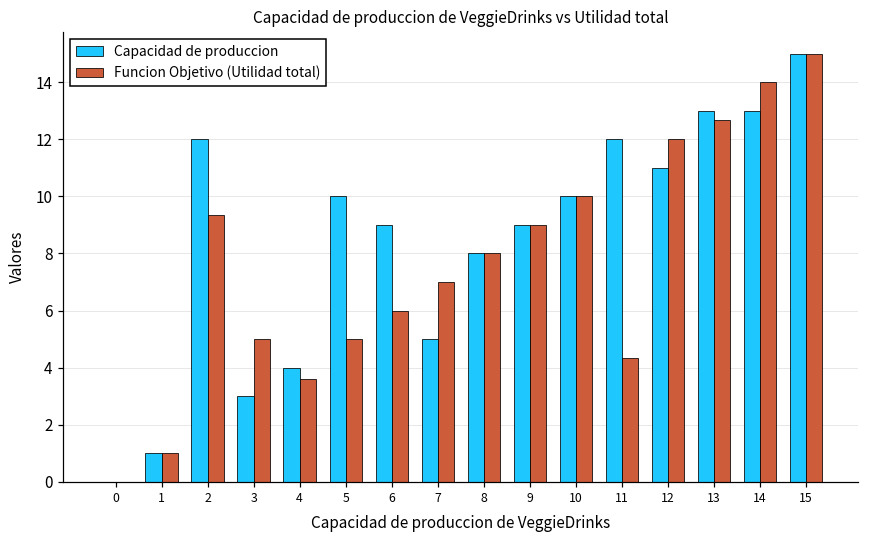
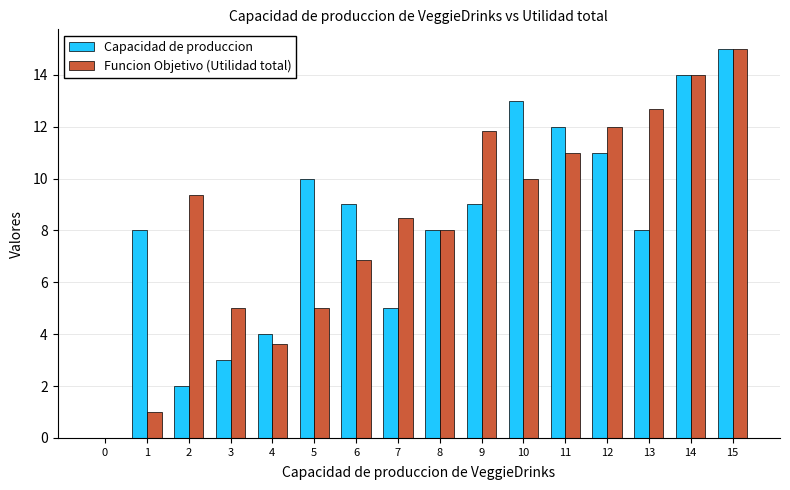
  {
    "Capacidad de produccion": {
      "0": 0,
-     "1": 1,
-     "2": 12,
+     "1": 8,
+     "2": 2,
      "3": 3,
      "4": 4,
      "5": 10,
      "6": 9,
      "7": 5,
      "8": 8,
      "9": 9,
-     "10": 10,
+     "10": 13,
      "11": 12,
      "12": 11,
-     "13": 13,
-     "14": 13,
+     "13": 8,
+     "14": 14,
      "15": 15
    },
    "Funcion Objetivo (Utilidad total)": {
      "0": 0.0,
      "1": 1.0,
      "2": 9.4,
      "3": 5.0,
      "4": 3.6,
      "5": 5.0,
-     "6": 6.0,
-     "7": 7.0,
+     "6": 6.9,
+     "7": 8.5,
      "8": 8.0,
-     "9": 9.0,
+     "9": 11.8,
      "10": 10.0,
-     "11": 4.3,
+     "11": 11.0,
      "12": 12.0,
      "13": 12.7,
      "14": 14.0,
      "15": 15.0
    }
  }
